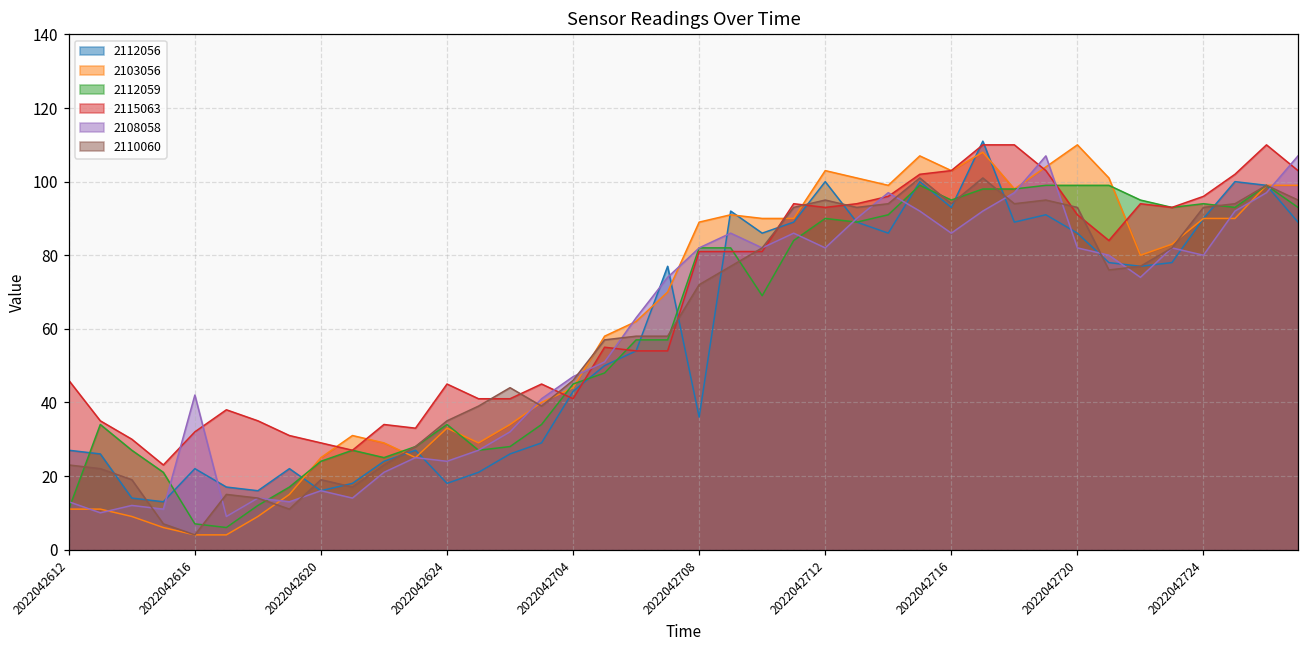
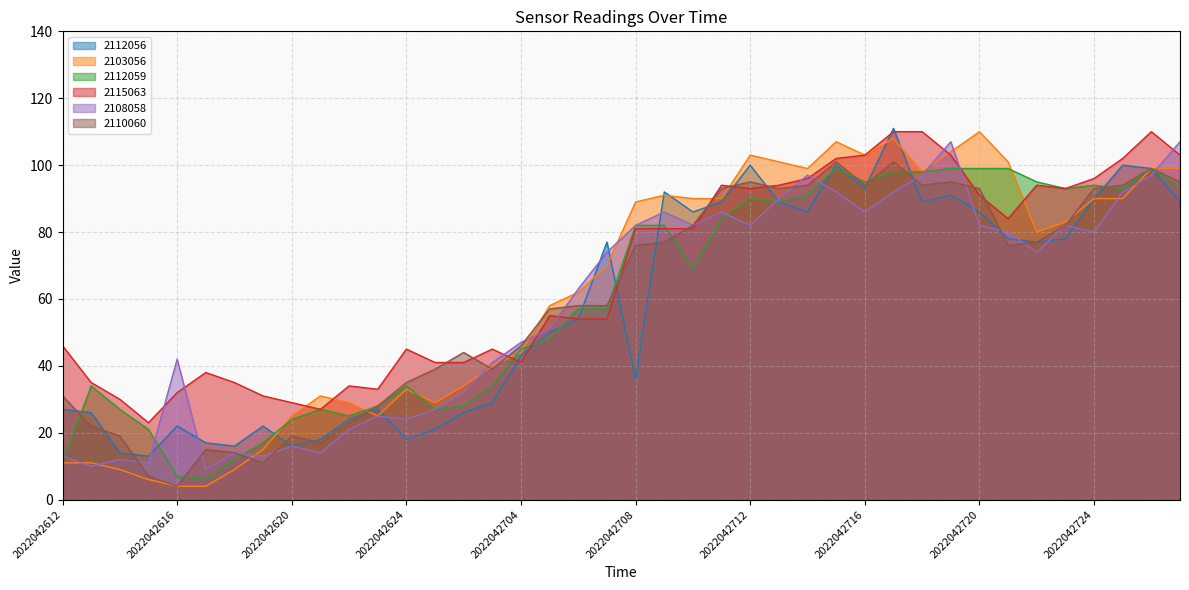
  {
    "2112056": {
      "2022042612": 27,
      "2022042616": 22,
      "2022042624": 18,
      "2022042704": 43,
      "2022042708": 36,
      "2022042712": 100,
      "2022042716": 93,
      "2022042720": 86
    },
    "2103056": {
      "2022042620": 25,
      "2022042624": 33,
      "2022042704": 44,
      "2022042708": 89,
      "2022042712": 103,
      "2022042720": 110
    },
    "2112059": {
      "2022042616": 7,
      "2022042620": 24,
      "2022042624": 34,
      "2022042704": 45,
      "2022042712": 90,
      "2022042716": 95,
      "2022042720": 99,
      "2022042724": 94
    },
    "2115063": {
      "2022042612": 46,
      "2022042616": 32,
      "2022042620": 29,
      "2022042624": 45,
      "2022042704": 41,
      "2022042708": 81,
      "2022042712": 93,
      "2022042720": 91,
      "2022042724": 96
    },
    "2108058": {
      "2022042612": 13,
      "2022042616": 42,
      "2022042624": 24,
      "2022042704": 47,
      "2022042712": 82,
      "2022042716": 86,
      "2022042720": 82,
      "2022042724": 80
    },
    "2110060": {
-     "2022042612": 23,
+     "2022042612": 31,
      "2022042620": 19,
      "2022042624": 35,
      "2022042704": 46,
-     "2022042708": 72,
+     "2022042708": 76,
      "2022042712": 95,
      "2022042716": 94,
      "2022042720": 93,
      "2022042724": 93
    }
  }
